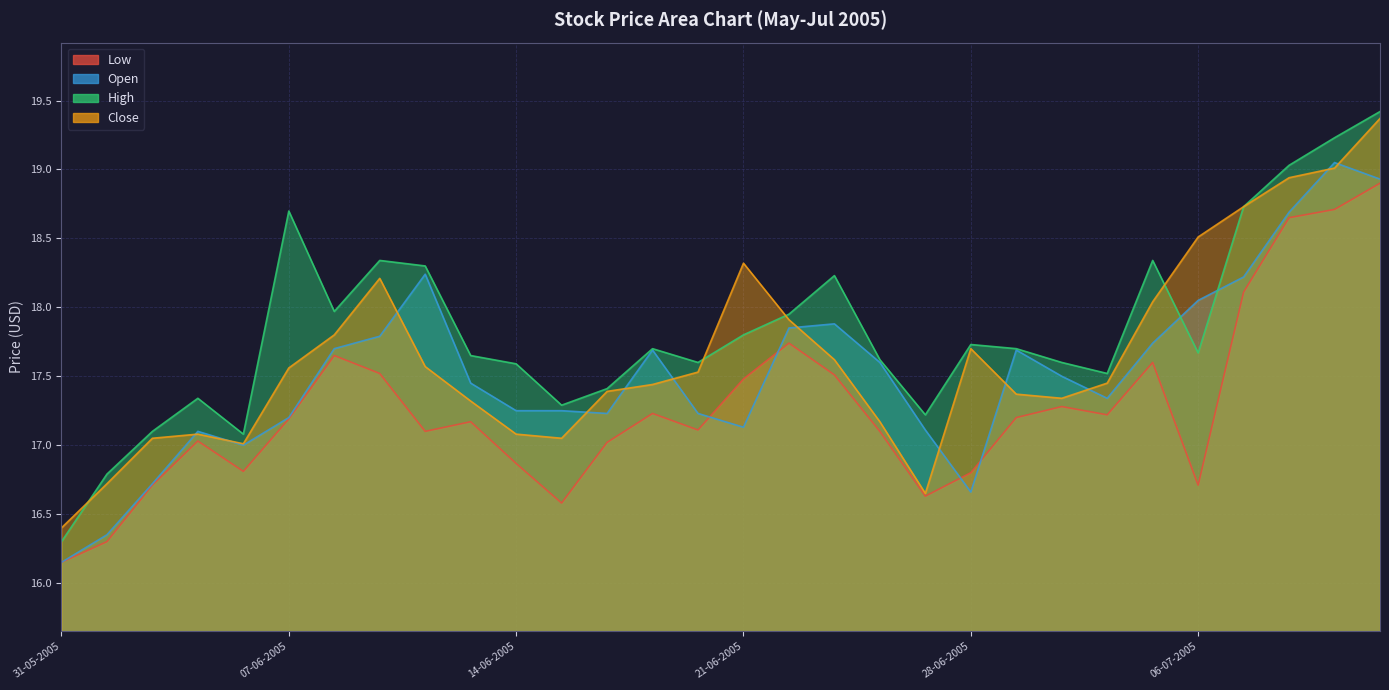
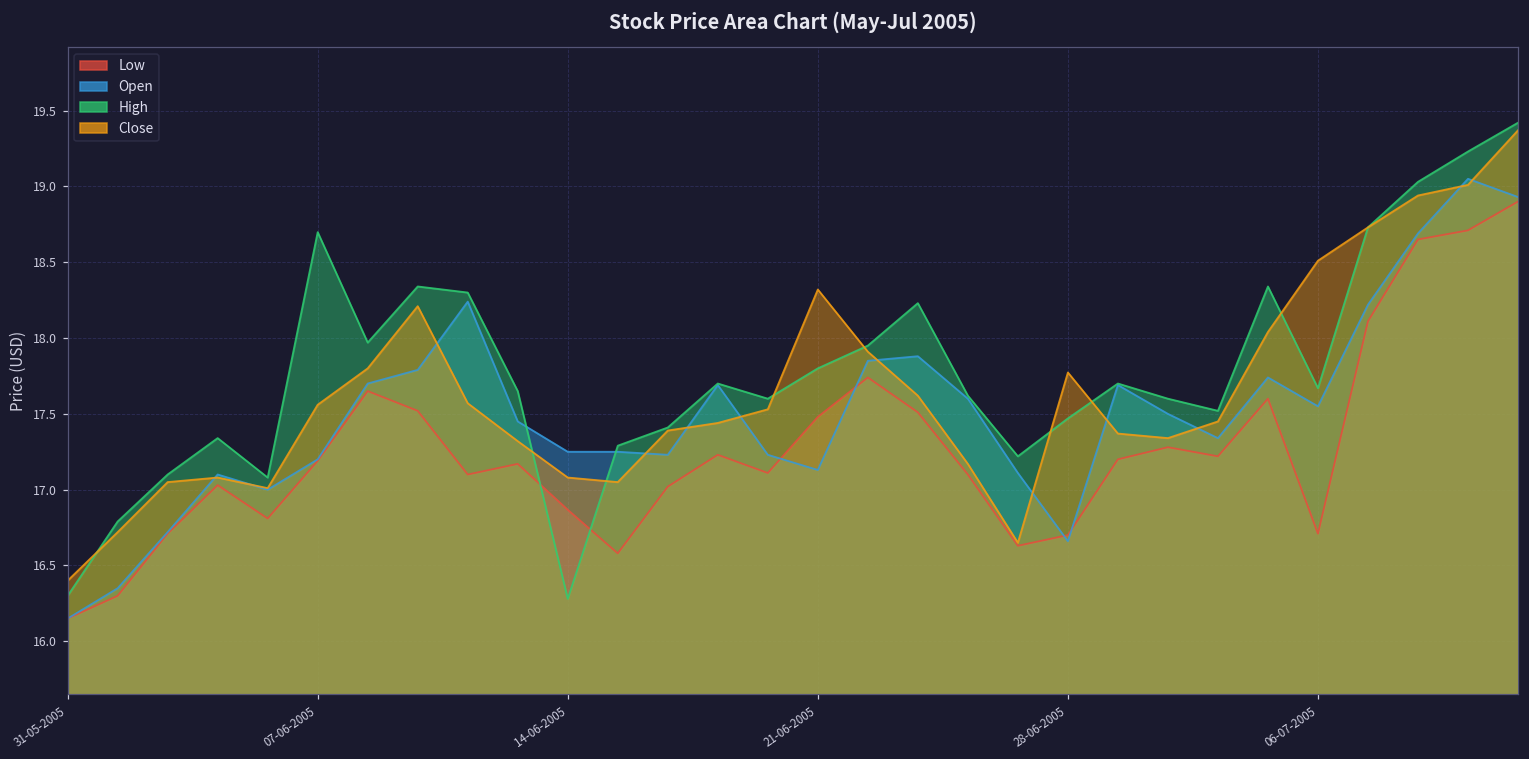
  {
    "Low": {
      "14-06-2005": 16.87,
      "21-06-2005": 17.48,
-     "28-06-2005": 16.80,
+     "28-06-2005": 16.70,
      "06-07-2005": 16.71
    },
    "Open": {
      "14-06-2005": 17.25,
      "21-06-2005": 17.13,
      "28-06-2005": 16.66,
-     "06-07-2005": 18.05
+     "06-07-2005": 17.55
    },
    "High": {
      "31-05-2005": 16.30,
      "07-06-2005": 18.70,
-     "14-06-2005": 17.59,
+     "14-06-2005": 16.28,
      "21-06-2005": 17.80,
-     "28-06-2005": 17.73,
+     "28-06-2005": 17.47,
      "06-07-2005": 17.67
    },
    "Close": {
      "31-05-2005": 16.40,
      "07-06-2005": 17.56,
      "14-06-2005": 17.08,
      "21-06-2005": 18.32,
-     "28-06-2005": 17.70,
+     "28-06-2005": 17.77,
      "06-07-2005": 18.51
    }
  }
